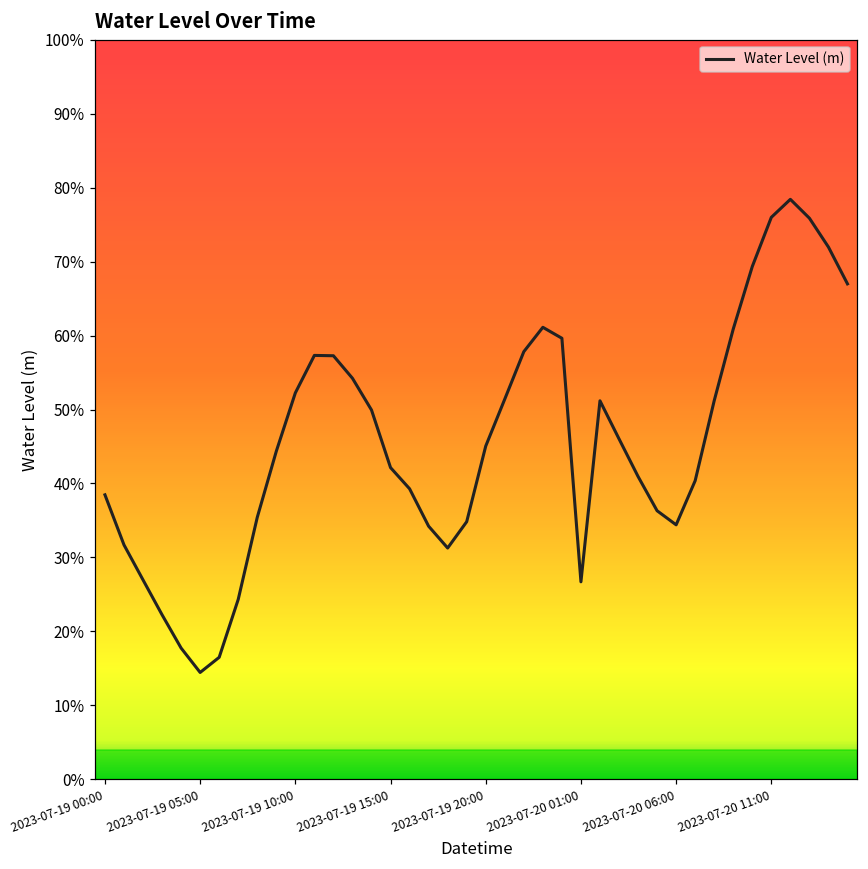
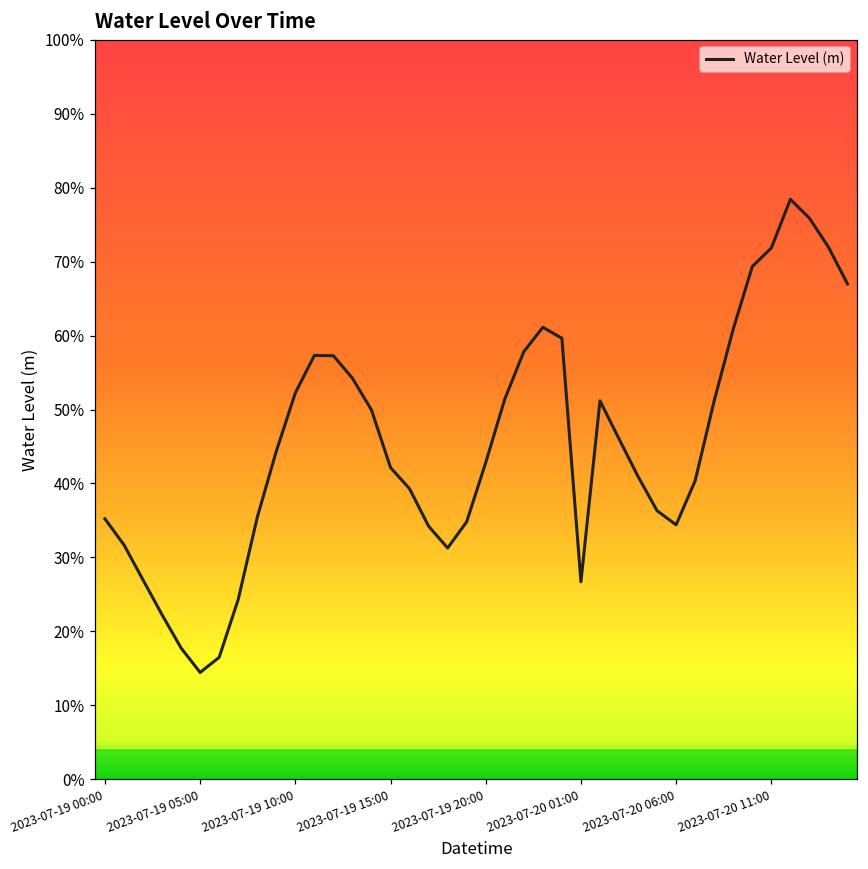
  {
-   "2023-07-19 00:00": "38%",
+   "2023-07-19 00:00": "35%",
    "2023-07-19 05:00": "14%",
    "2023-07-19 10:00": "52%",
    "2023-07-19 15:00": "42%",
-   "2023-07-19 20:00": "45%",
+   "2023-07-19 20:00": "43%",
    "2023-07-20 01:00": "27%",
    "2023-07-20 06:00": "34%",
-   "2023-07-20 11:00": "76%"
+   "2023-07-20 11:00": "72%"
  }
